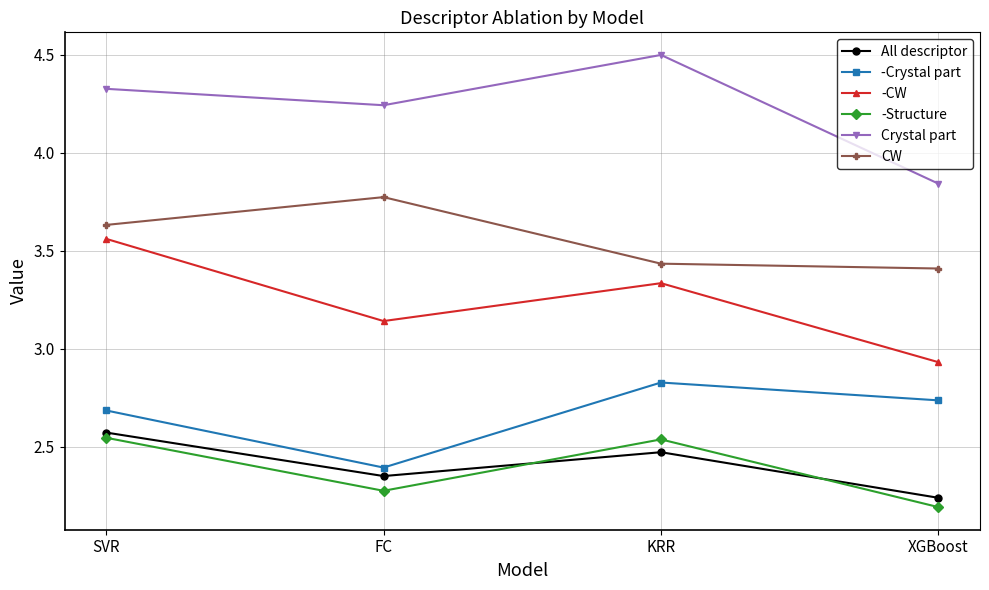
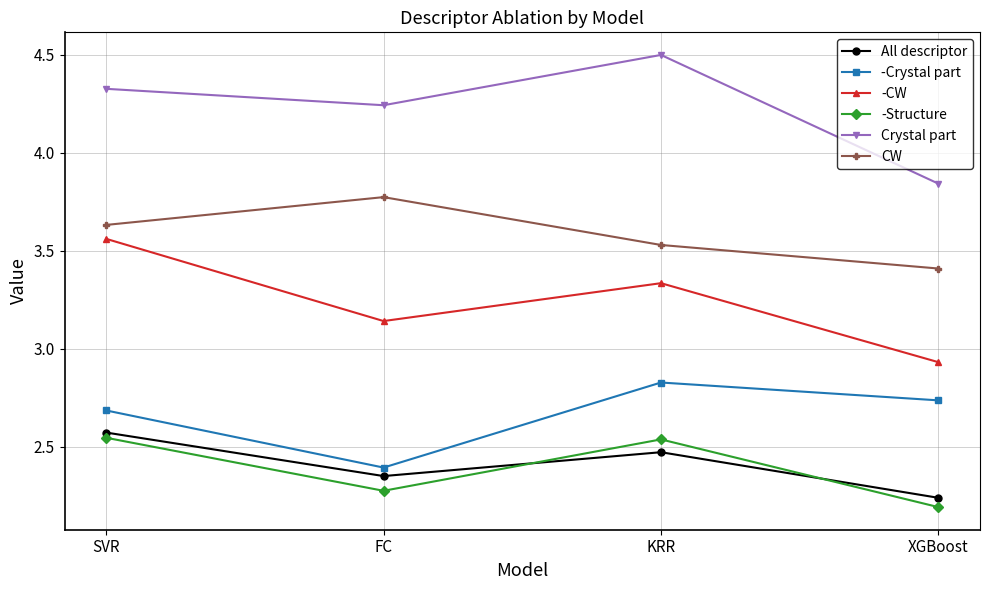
  {
    "All descriptor": {
      "SVR": 2.57,
      "FC": 2.35,
      "KRR": 2.47,
      "XGBoost": 2.24
    },
    "-Crystal part": {
      "SVR": 2.69,
      "FC": 2.39,
      "KRR": 2.83,
      "XGBoost": 2.74
    },
    "-CW": {
      "SVR": 3.56,
      "FC": 3.14,
      "KRR": 3.34,
      "XGBoost": 2.93
    },
    "-Structure": {
      "SVR": 2.55,
      "FC": 2.28,
      "KRR": 2.54,
      "XGBoost": 2.19
    },
    "Crystal part": {
      "SVR": 4.33,
      "FC": 4.24,
      "KRR": 4.50,
      "XGBoost": 3.84
    },
    "CW": {
      "SVR": 3.63,
      "FC": 3.77,
-     "KRR": 3.43,
+     "KRR": 3.53,
      "XGBoost": 3.41
    }
  }
